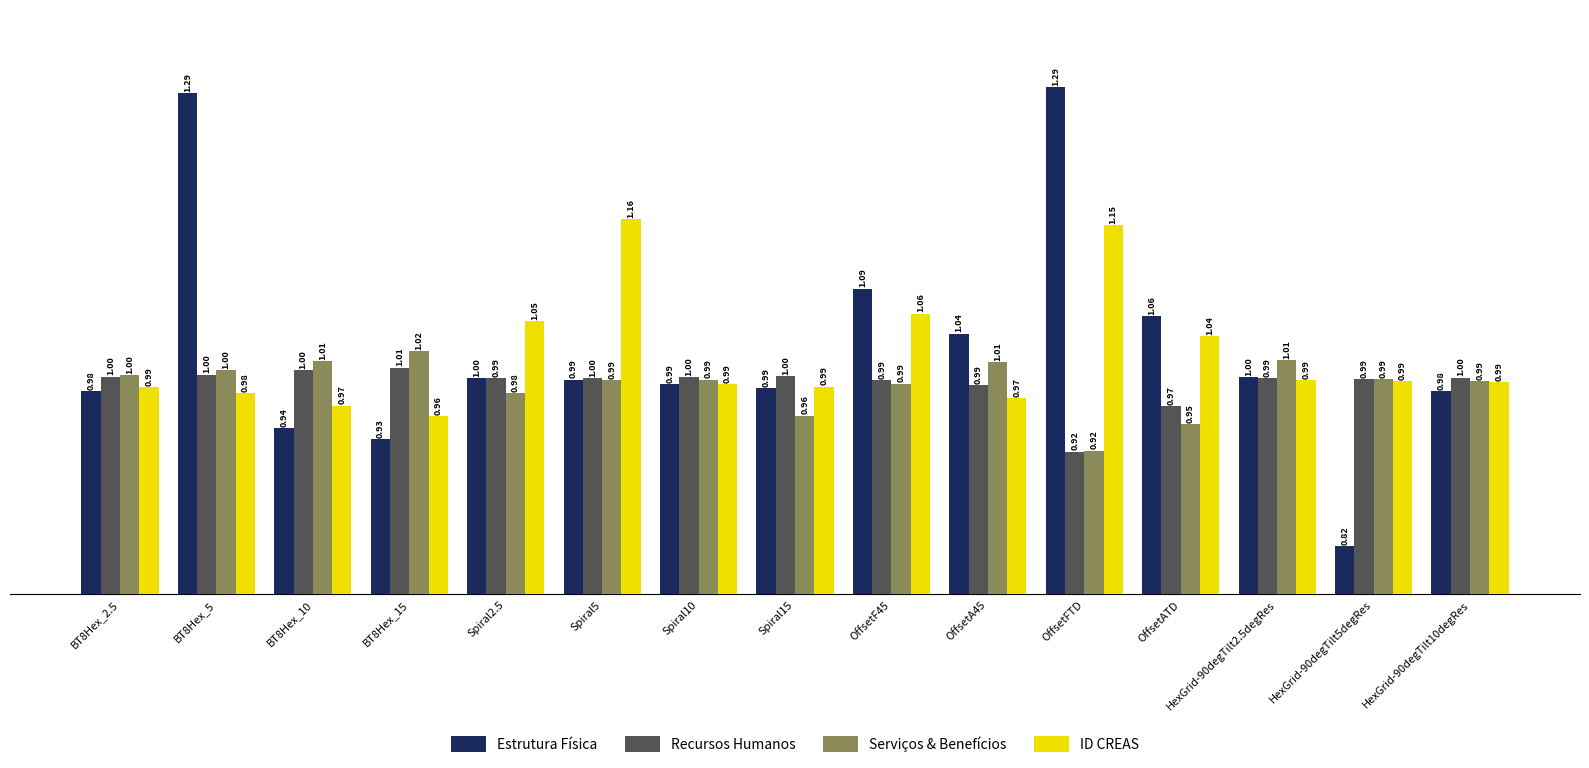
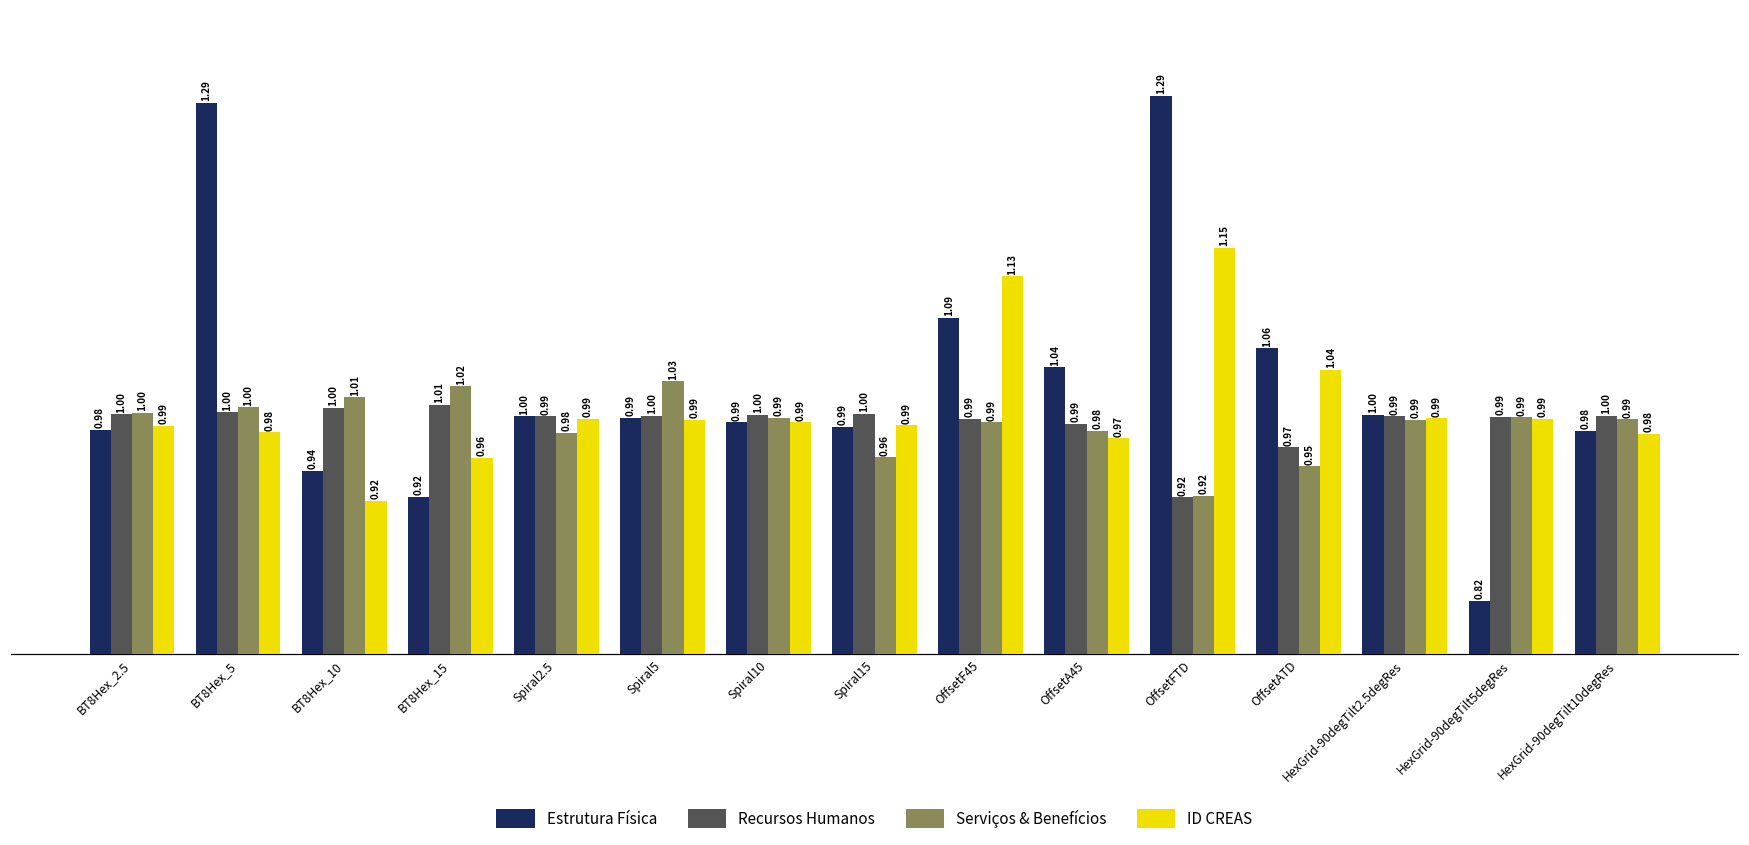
  {
    "Estrutura Física": {
      "BT8Hex_2.5": 0.98,
      "BT8Hex_5": 1.29,
      "BT8Hex_10": 0.94,
-     "BT8Hex_15": 0.93,
+     "BT8Hex_15": 0.92,
      "Spiral2.5": 1.00,
      "Spiral5": 0.99,
      "Spiral10": 0.99,
      "Spiral15": 0.99,
      "OffsetF45": 1.09,
      "OffsetA45": 1.04,
      "OffsetFTD": 1.29,
      "OffsetATD": 1.06,
      "HexGrid-90degTilt2.5degRes": 1.00,
      "HexGrid-90degTilt5degRes": 0.82,
      "HexGrid-90degTilt10degRes": 0.98
    },
    "Recursos Humanos": {
      "BT8Hex_2.5": 1.00,
      "BT8Hex_5": 1.00,
      "BT8Hex_10": 1.00,
      "BT8Hex_15": 1.01,
      "Spiral2.5": 0.99,
      "Spiral5": 1.00,
      "Spiral10": 1.00,
      "Spiral15": 1.00,
      "OffsetF45": 0.99,
      "OffsetA45": 0.99,
      "OffsetFTD": 0.92,
      "OffsetATD": 0.97,
      "HexGrid-90degTilt2.5degRes": 0.99,
      "HexGrid-90degTilt5degRes": 0.99,
      "HexGrid-90degTilt10degRes": 1.00
    },
    "Serviços & Benefícios": {
      "BT8Hex_2.5": 1.00,
      "BT8Hex_5": 1.00,
      "BT8Hex_10": 1.01,
      "BT8Hex_15": 1.02,
      "Spiral2.5": 0.98,
-     "Spiral5": 0.99,
+     "Spiral5": 1.03,
      "Spiral10": 0.99,
      "Spiral15": 0.96,
      "OffsetF45": 0.99,
-     "OffsetA45": 1.01,
+     "OffsetA45": 0.98,
      "OffsetFTD": 0.92,
      "OffsetATD": 0.95,
-     "HexGrid-90degTilt2.5degRes": 1.01,
+     "HexGrid-90degTilt2.5degRes": 0.99,
      "HexGrid-90degTilt5degRes": 0.99,
      "HexGrid-90degTilt10degRes": 0.99
    },
    "ID CREAS": {
      "BT8Hex_2.5": 0.99,
      "BT8Hex_5": 0.98,
-     "BT8Hex_10": 0.97,
+     "BT8Hex_10": 0.92,
      "BT8Hex_15": 0.96,
-     "Spiral2.5": 1.05,
-     "Spiral5": 1.16,
+     "Spiral2.5": 0.99,
+     "Spiral5": 0.99,
      "Spiral10": 0.99,
      "Spiral15": 0.99,
-     "OffsetF45": 1.06,
+     "OffsetF45": 1.13,
      "OffsetA45": 0.97,
      "OffsetFTD": 1.15,
      "OffsetATD": 1.04,
      "HexGrid-90degTilt2.5degRes": 0.99,
      "HexGrid-90degTilt5degRes": 0.99,
-     "HexGrid-90degTilt10degRes": 0.99
+     "HexGrid-90degTilt10degRes": 0.98
    }
  }
